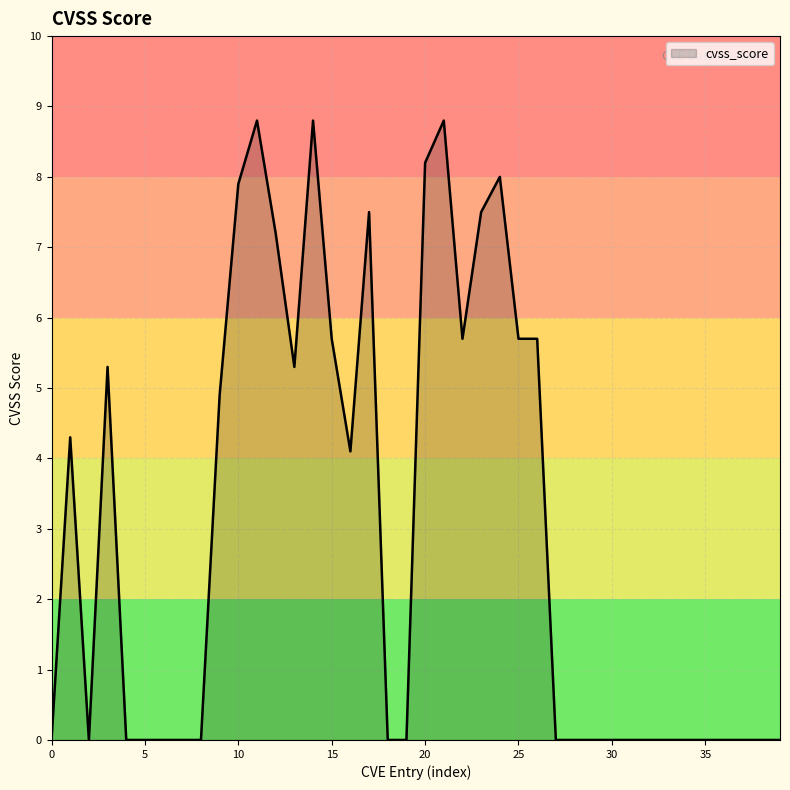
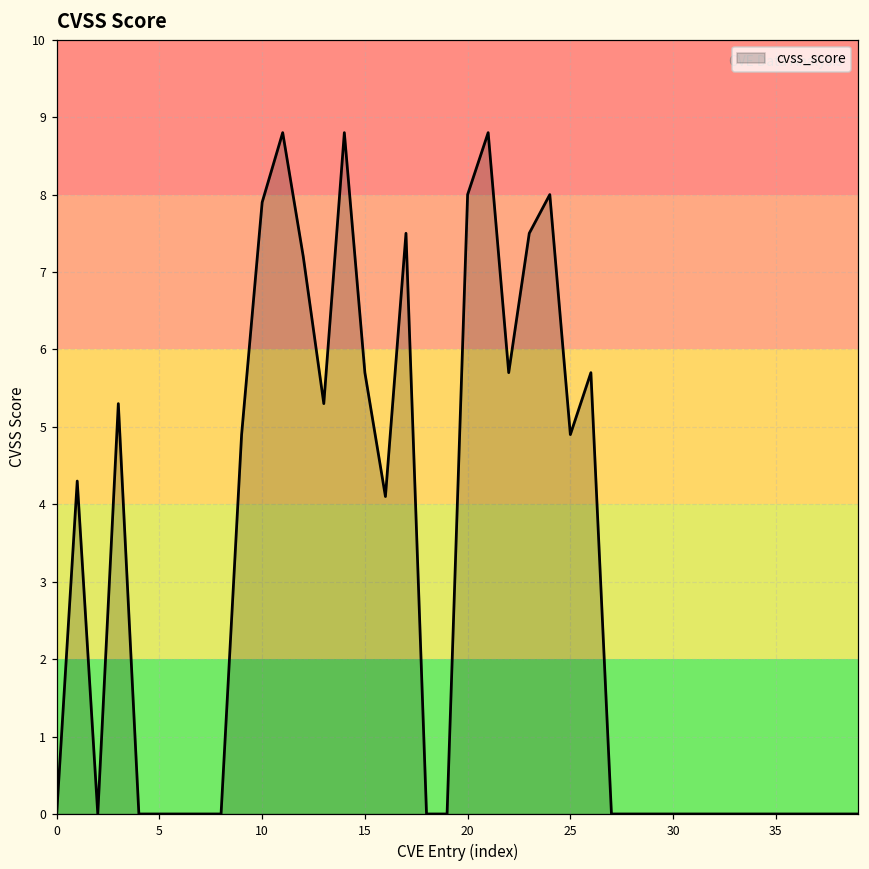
  {
    "0": 0.0,
    "5": 0.0,
    "10": 7.9,
    "15": 5.7,
-   "20": 8.2,
-   "25": 5.7,
+   "20": 8.0,
+   "25": 4.9,
    "30": 0.0,
    "35": 0.0
  }
